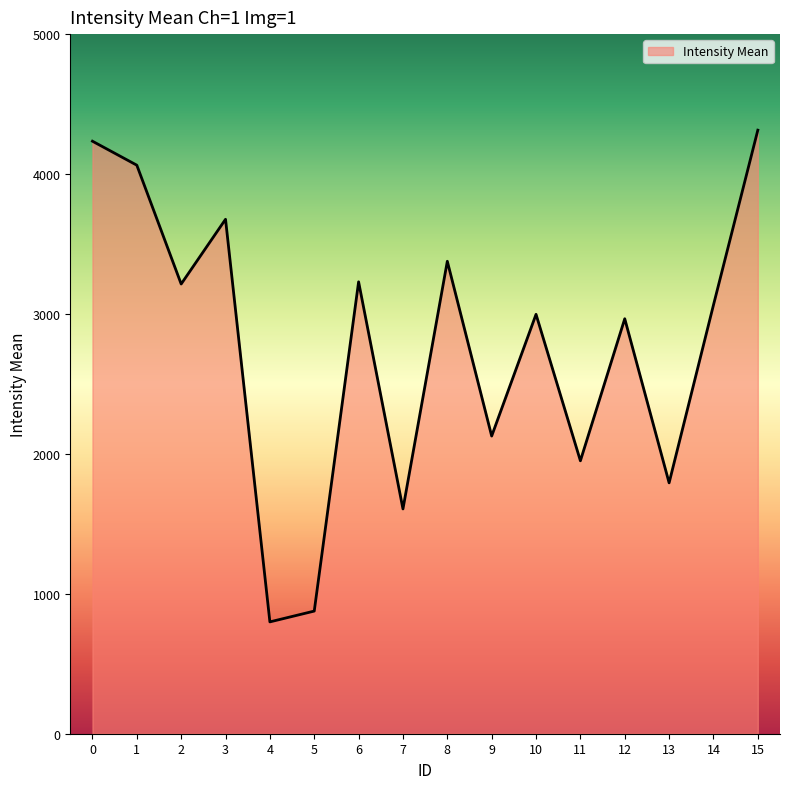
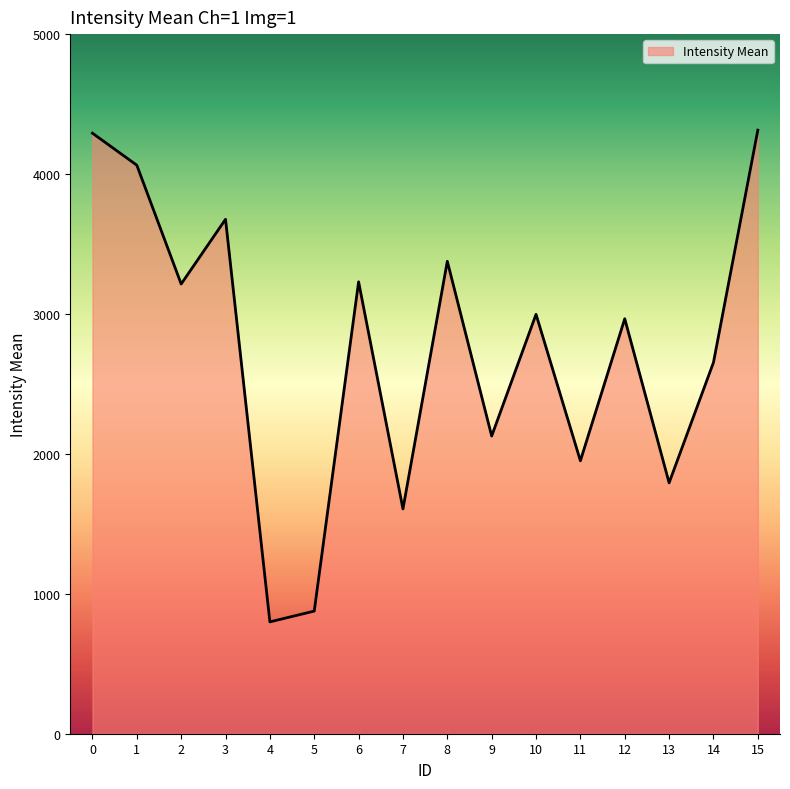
  {
-   "0": 4230,
+   "0": 4290,
    "1": 4060,
    "2": 3210,
    "3": 3680,
    "4": 800,
    "5": 880,
    "6": 3230,
    "7": 1610,
    "8": 3380,
    "9": 2130,
    "10": 3000,
    "11": 1950,
    "12": 2970,
    "13": 1790,
-   "14": 3060,
+   "14": 2650,
    "15": 4310
  }
